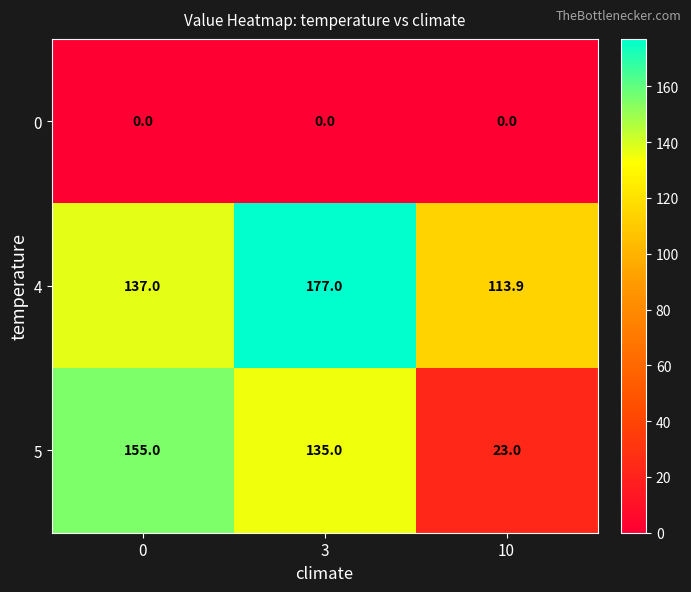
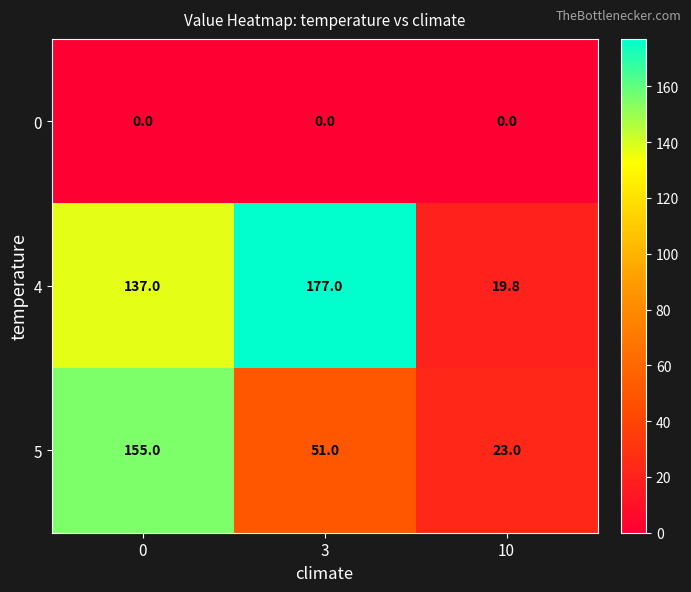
  {
    "0": {
      "0": 0.0,
      "3": 0.0,
      "10": 0.0
    },
    "4": {
      "0": 137.0,
      "3": 177.0,
-     "10": 113.9
+     "10": 19.8
    },
    "5": {
      "0": 155.0,
-     "3": 135.0,
+     "3": 51.0,
      "10": 23.0
    }
  }
